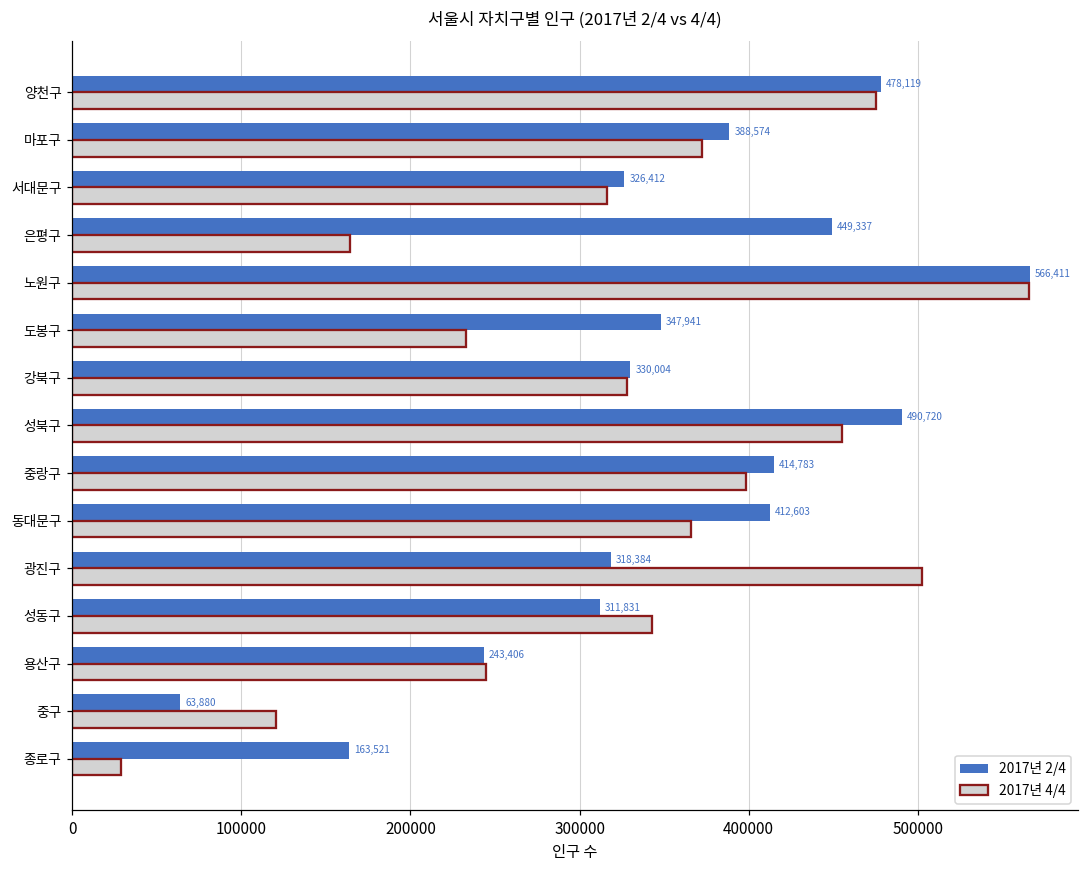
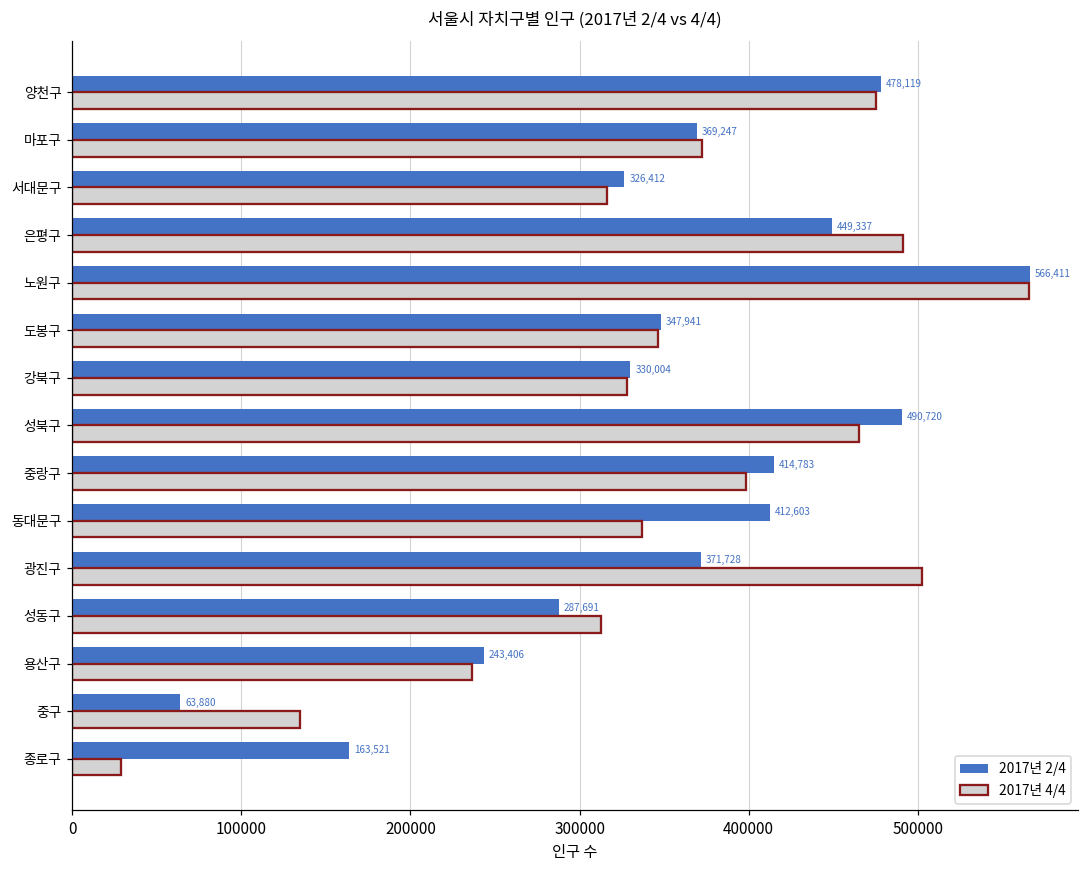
  {
    "2017년 2/4": {
      "양천구": "478,119",
-     "마포구": "388,574",
+     "마포구": "369,247",
      "서대문구": "326,412",
      "은평구": "449,337",
      "노원구": "566,411",
      "도봉구": "347,941",
      "강북구": "330,004",
      "성북구": "490,720",
      "중랑구": "414,783",
      "동대문구": "412,603",
-     "광진구": "318,384",
-     "성동구": "311,831",
+     "광진구": "371,728",
+     "성동구": "287,691",
      "용산구": "243,406",
      "중구": "63,880",
      "종로구": "163,521"
    },
    "2017년 4/4": {
      "양천구": "475000",
      "마포구": "373000",
      "서대문구": "316000",
-     "은평구": "164000",
+     "은평구": "491000",
      "노원구": "566000",
-     "도봉구": "233000",
+     "도봉구": "346000",
      "강북구": "328000",
-     "성북구": "455000",
+     "성북구": "465000",
      "중랑구": "398000",
-     "동대문구": "366000",
+     "동대문구": "337000",
      "광진구": "503000",
-     "성동구": "343000",
-     "용산구": "244000",
-     "중구": "120000",
+     "성동구": "313000",
+     "용산구": "236000",
+     "중구": "135000",
      "종로구": "29000"
    }
  }
